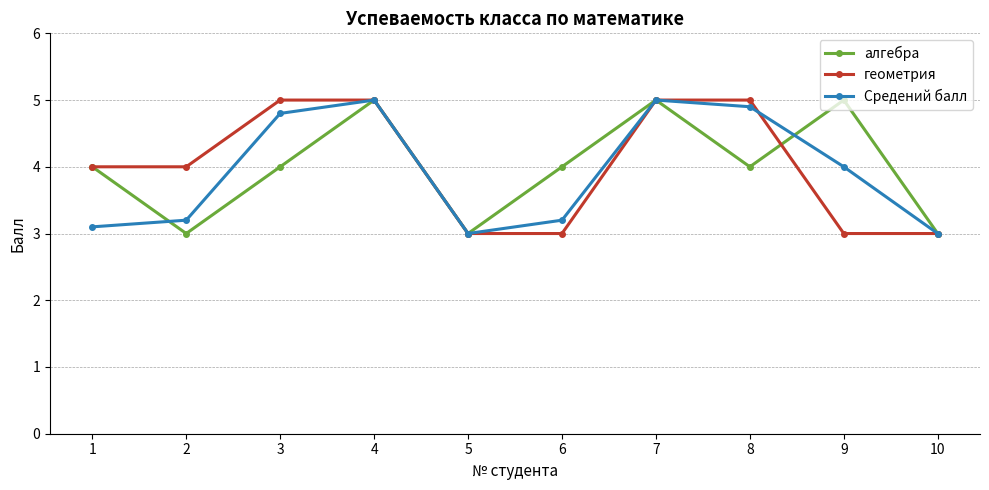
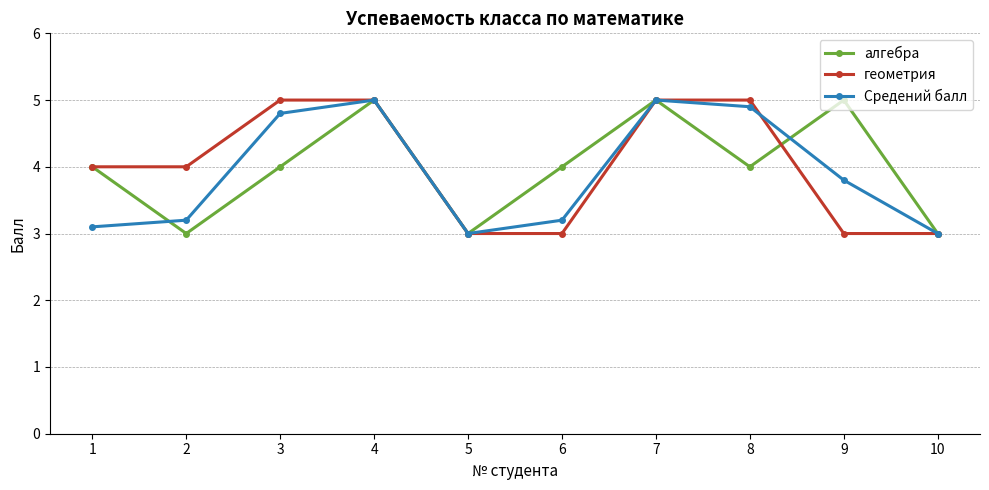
  {
    "алгебра": {
      "2": 3.0,
      "3": 4.0,
      "6": 4.0,
      "8": 4.0
    },
    "геометрия": {
      "2": 4.0,
      "3": 5.0,
      "6": 3.0,
      "8": 5.0,
      "9": 3.0
    },
    "Средений балл": {
      "1": 3.1,
      "2": 3.2,
      "3": 4.8,
      "6": 3.2,
      "8": 4.9,
-     "9": 4.0
+     "9": 3.8
    }
  }
